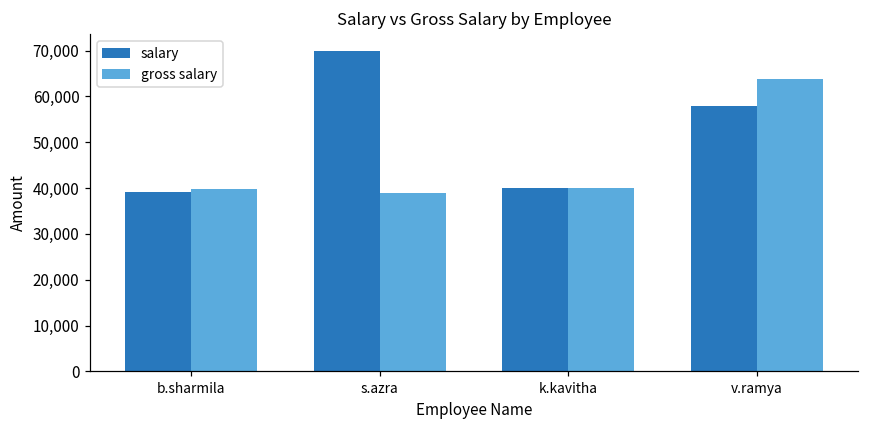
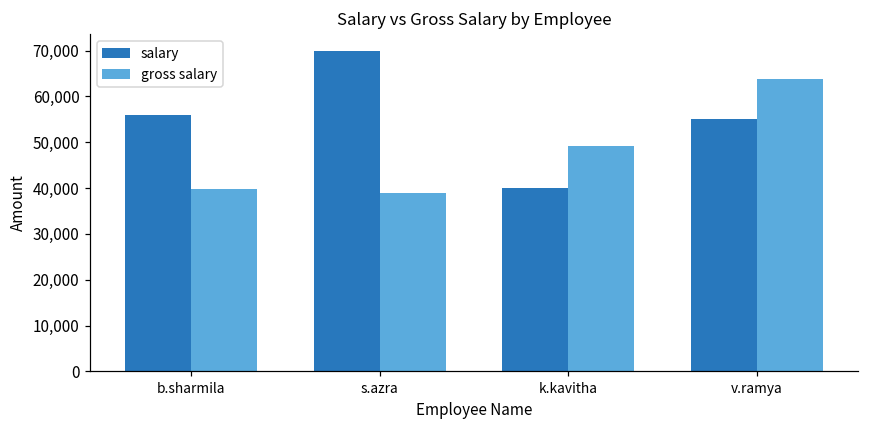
  {
    "salary": {
-     "b.sharmila": "39,000",
+     "b.sharmila": "56,000",
      "s.azra": "70,000",
      "k.kavitha": "40,000",
-     "v.ramya": "58,000"
+     "v.ramya": "55,000"
    },
    "gross salary": {
      "b.sharmila": "40,000",
      "s.azra": "39,000",
-     "k.kavitha": "40,000",
+     "k.kavitha": "49,000",
      "v.ramya": "64,000"
    }
  }
